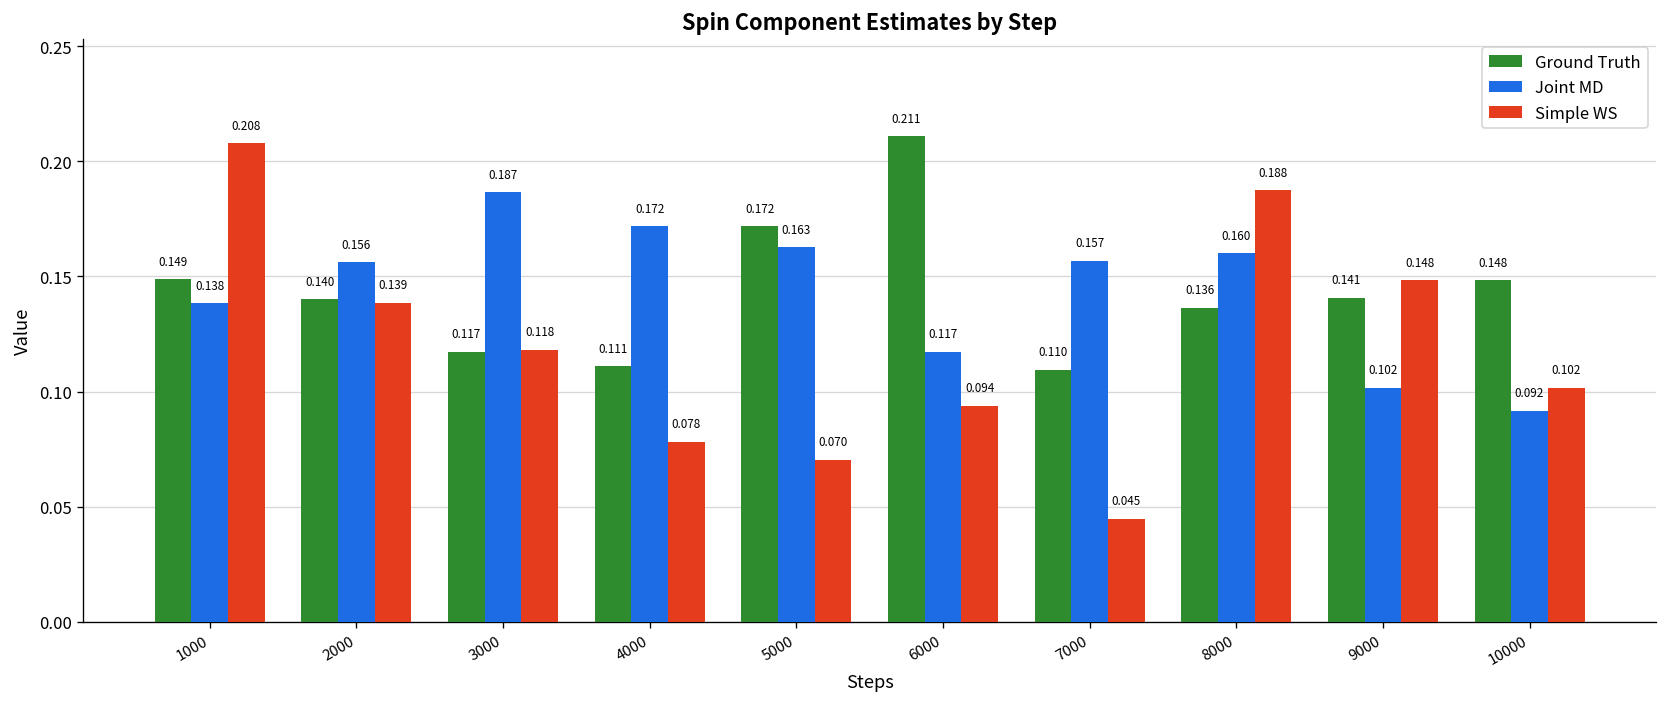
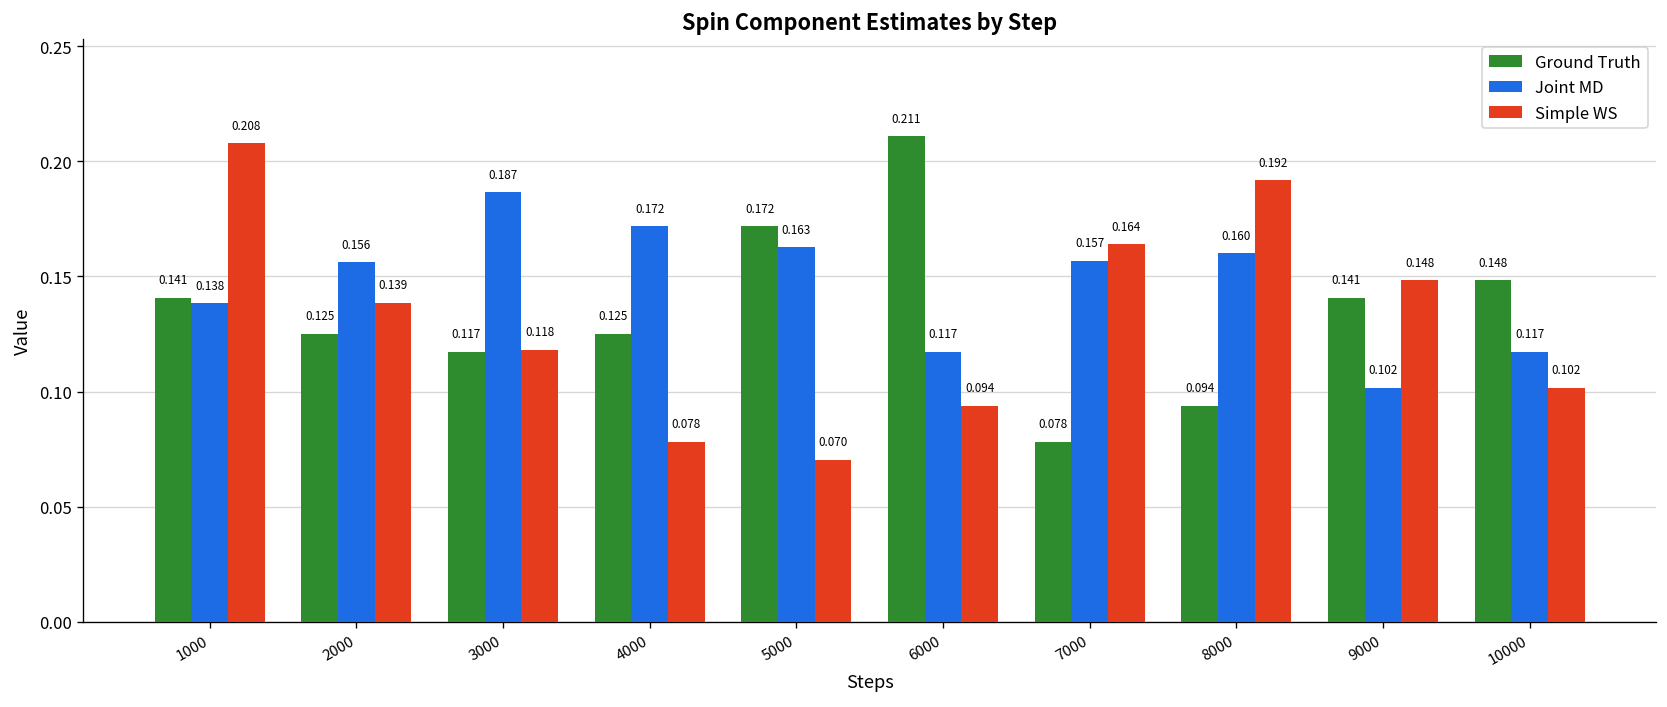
  {
    "Ground Truth": {
-     "1000": 0.149,
-     "2000": 0.140,
+     "1000": 0.141,
+     "2000": 0.125,
      "3000": 0.117,
-     "4000": 0.111,
+     "4000": 0.125,
      "5000": 0.172,
      "6000": 0.211,
-     "7000": 0.110,
-     "8000": 0.136,
+     "7000": 0.078,
+     "8000": 0.094,
      "9000": 0.141,
      "10000": 0.148
    },
    "Joint MD": {
      "1000": 0.138,
      "2000": 0.156,
      "3000": 0.187,
      "4000": 0.172,
      "5000": 0.163,
      "6000": 0.117,
      "7000": 0.157,
      "8000": 0.160,
      "9000": 0.102,
-     "10000": 0.092
+     "10000": 0.117
    },
    "Simple WS": {
      "1000": 0.208,
      "2000": 0.139,
      "3000": 0.118,
      "4000": 0.078,
      "5000": 0.070,
      "6000": 0.094,
-     "7000": 0.045,
-     "8000": 0.188,
+     "7000": 0.164,
+     "8000": 0.192,
      "9000": 0.148,
      "10000": 0.102
    }
  }
